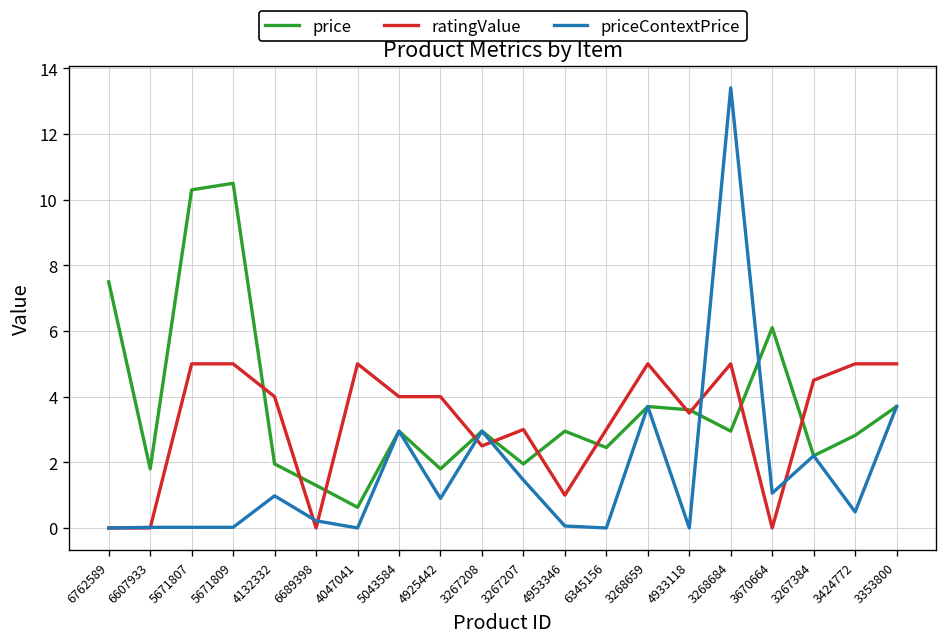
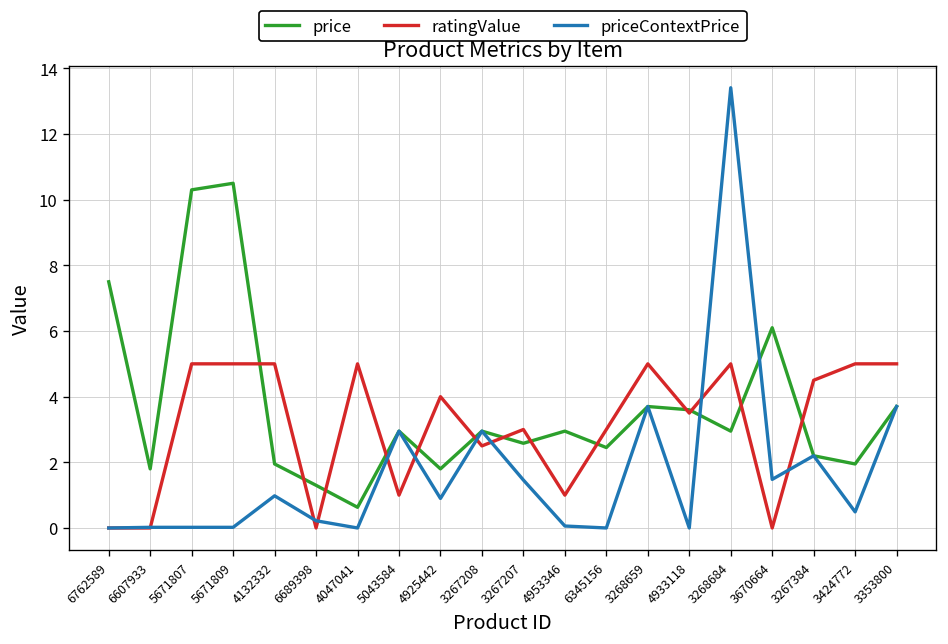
  {
    "price": {
      "6762589": 7.5,
      "6607933": 1.8,
      "5671807": 10.3,
      "5671809": 10.5,
      "4132332": 2.0,
      "6689398": 1.3,
      "4047041": 0.6,
      "4925442": 1.8,
-     "3267207": 2.0,
+     "3267207": 2.6,
      "4953346": 3.0,
      "6345156": 2.5,
      "4933118": 3.6,
      "3268684": 3.0,
      "3670664": 6.1,
-     "3424772": 2.8
+     "3424772": 2.0
    },
    "ratingValue": {
      "5671807": 5,
      "5671809": 5,
-     "4132332": 4,
+     "4132332": 5,
      "6689398": 0,
      "4047041": 5,
-     "5043584": 4,
+     "5043584": 1,
      "4925442": 4,
      "3267208": 2.5,
      "3267207": 3,
      "4953346": 1,
      "6345156": 3,
      "3268659": 5,
      "4933118": 3.5,
      "3268684": 5,
      "3670664": 0,
      "3267384": 4.5,
      "3424772": 5,
      "3353800": 5
    },
    "priceContextPrice": {
      "5671807": 0.0,
      "5671809": 0.0,
      "4132332": 1.0,
      "6689398": 0.2,
      "4047041": 0.0,
      "4925442": 0.9,
      "3267207": 1.5,
      "4953346": 0.1,
      "6345156": 0.0,
      "4933118": 0.0,
      "3268684": 13.4,
-     "3670664": 1.1,
+     "3670664": 1.5,
      "3424772": 0.5
    }
  }
